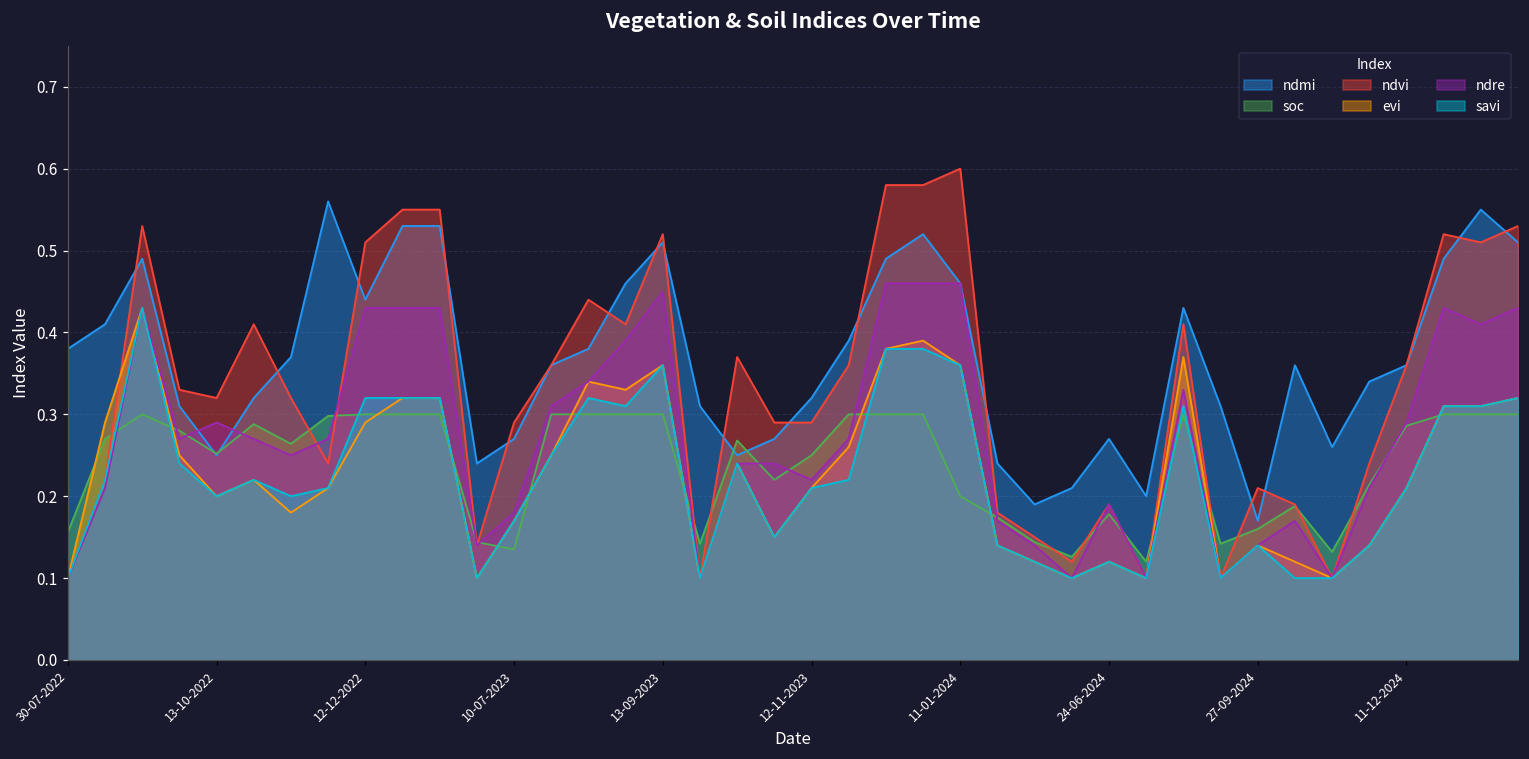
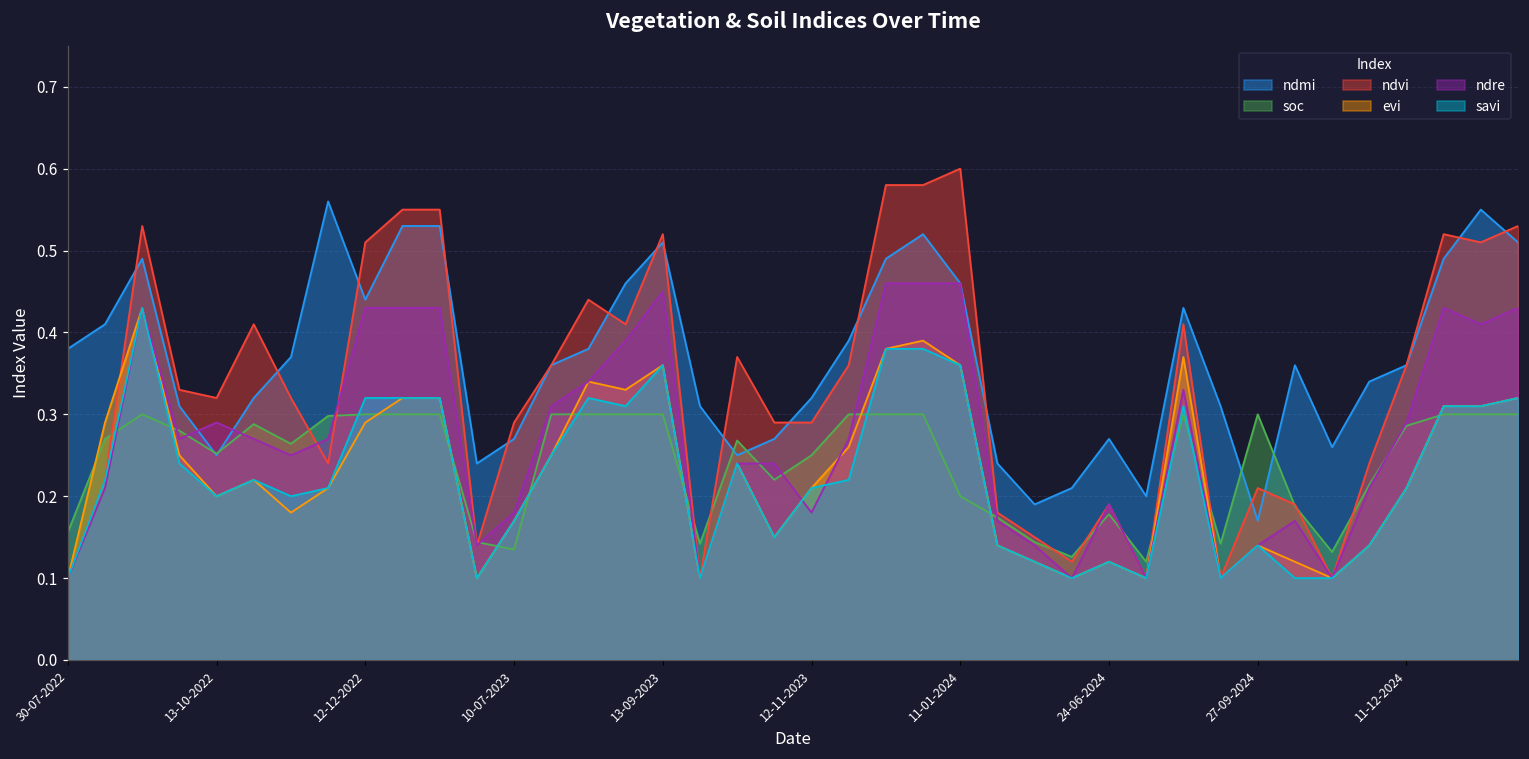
  {
    "soc": {
      "30-07-2022": 0.16,
      "12-12-2022": 0.30,
      "10-07-2023": 0.14,
      "13-09-2023": 0.30,
      "12-11-2023": 0.25,
      "11-01-2024": 0.20,
      "24-06-2024": 0.18,
-     "27-09-2024": 0.16,
+     "27-09-2024": 0.30,
      "11-12-2024": 0.29
    },
    "ndvi": {
      "13-10-2022": 0.32,
      "12-12-2022": 0.51,
      "10-07-2023": 0.29,
      "13-09-2023": 0.52,
      "12-11-2023": 0.29,
      "11-01-2024": 0.60,
      "27-09-2024": 0.21
    },
    "evi": {
      "12-12-2022": 0.29
    },
    "ndre": {
      "13-10-2022": 0.29,
      "12-12-2022": 0.43,
      "10-07-2023": 0.18,
      "13-09-2023": 0.45,
-     "12-11-2023": 0.22,
+     "12-11-2023": 0.18,
      "11-12-2024": 0.29
    }
  }
